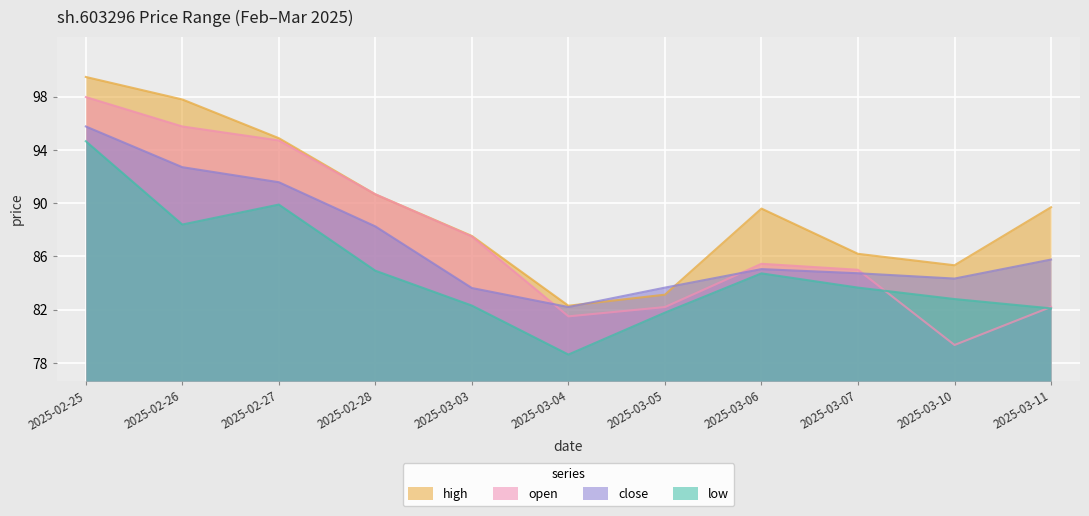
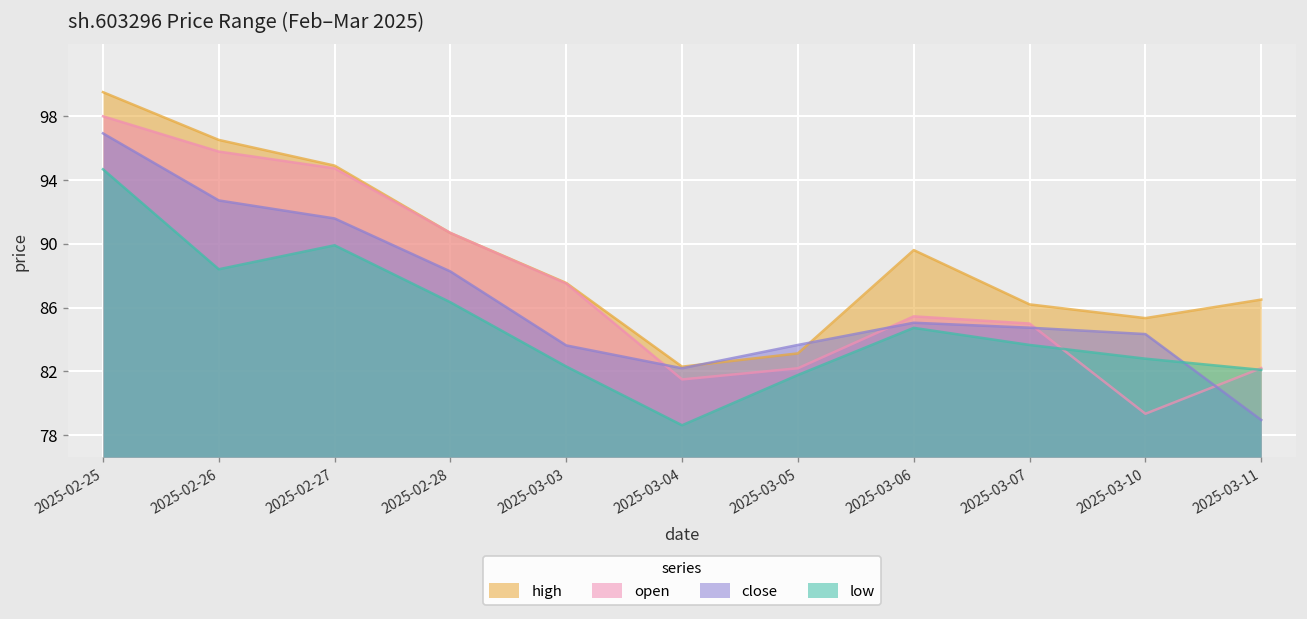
  {
    "high": {
      "2025-02-25": 99.5,
-     "2025-02-26": 97.8,
+     "2025-02-26": 96.5,
      "2025-03-05": 83.1,
      "2025-03-06": 89.6,
      "2025-03-07": 86.2,
      "2025-03-10": 85.3,
-     "2025-03-11": 89.7
+     "2025-03-11": 86.5
    },
    "open": {
      "2025-02-25": 98.0,
      "2025-02-26": 95.8,
      "2025-03-04": 81.5,
      "2025-03-05": 82.2,
      "2025-03-06": 85.5,
      "2025-03-07": 85.0,
      "2025-03-10": 79.4
    },
    "close": {
-     "2025-02-25": 95.8,
+     "2025-02-25": 96.9,
      "2025-02-26": 92.7,
      "2025-02-27": 91.6,
      "2025-02-28": 88.3,
      "2025-03-03": 83.6,
      "2025-03-05": 83.7,
      "2025-03-06": 85.1,
      "2025-03-07": 84.7,
      "2025-03-10": 84.3,
-     "2025-03-11": 85.8
+     "2025-03-11": 79.0
    },
    "low": {
      "2025-02-25": 94.7,
      "2025-02-26": 88.4,
      "2025-02-27": 89.9,
-     "2025-02-28": 84.9,
+     "2025-02-28": 86.3,
      "2025-03-03": 82.3,
      "2025-03-04": 78.6,
      "2025-03-05": 81.8,
      "2025-03-06": 84.7,
      "2025-03-07": 83.7,
      "2025-03-10": 82.8
    }
  }
